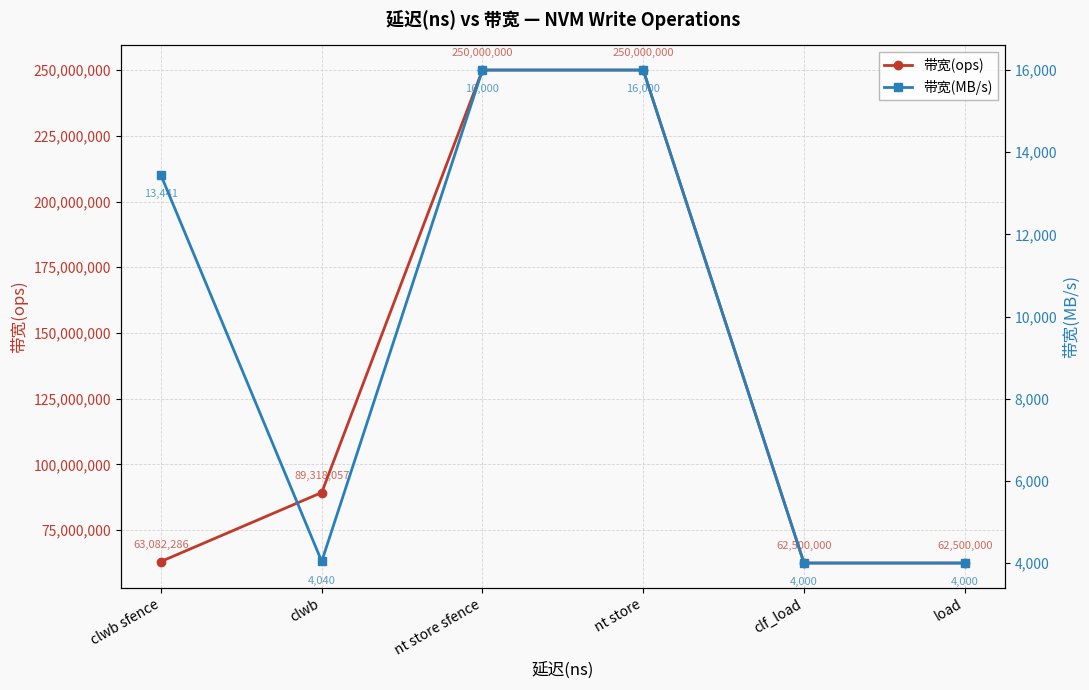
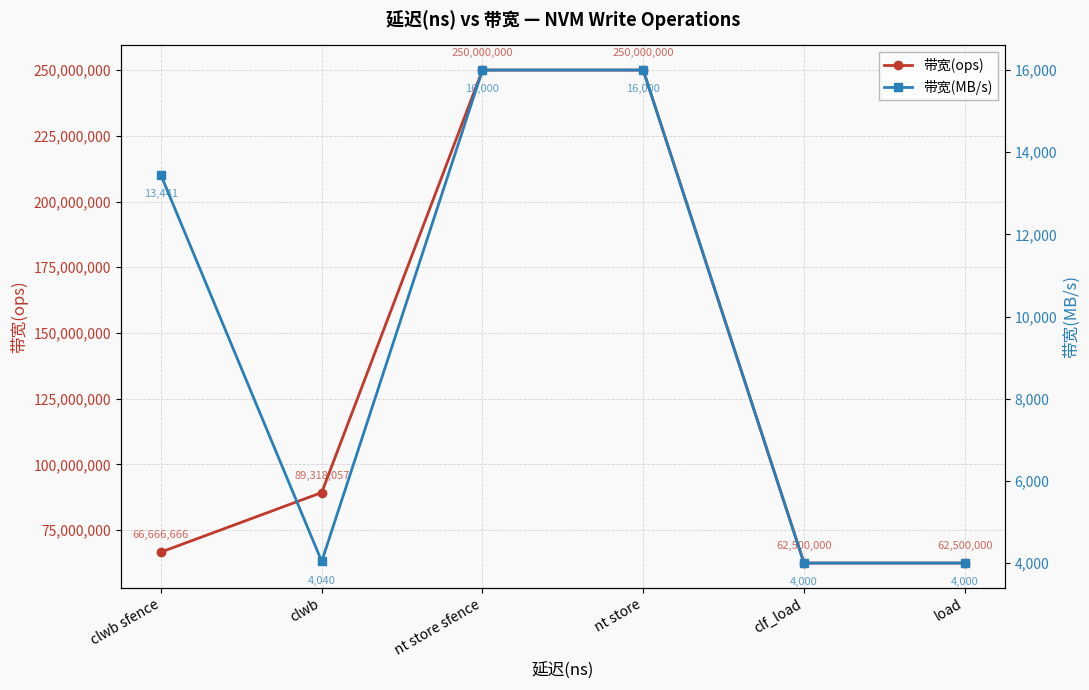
  {
    "带宽(ops)": {
-     "clwb sfence": "63,082,286",
+     "clwb sfence": "66,666,666",
      "clwb": "89,318,057",
      "nt store sfence": "250,000,000",
      "nt store": "250,000,000",
      "clf_load": "62,500,000",
      "load": "62,500,000"
    },
    "带宽(MB/s)": {
      "clwb sfence": "13,441",
      "clwb": "4,040",
      "nt store sfence": "16,000",
      "nt store": "16,000",
      "clf_load": "4,000",
      "load": "4,000"
    }
  }
